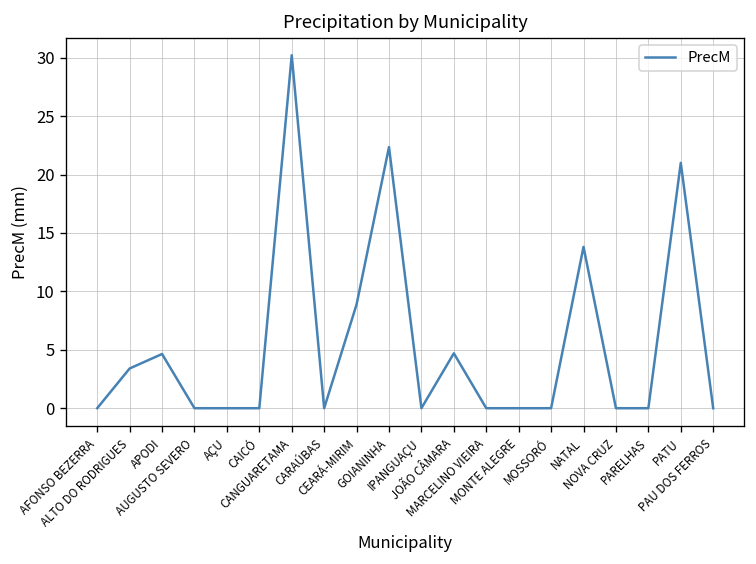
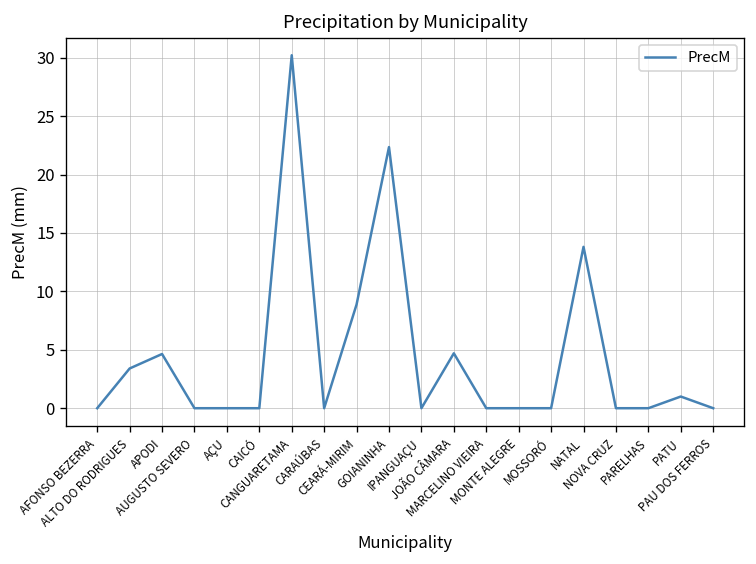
  {
    "AFONSO BEZERRA": 0,
    "ALTO DO RODRIGUES": 3,
    "APODI": 5,
    "AUGUSTO SEVERO": 0,
    "AÇU": 0,
    "CAICÓ": 0,
    "CANGUARETAMA": 30,
    "CARAÚBAS": 0,
    "CEARÁ-MIRIM": 9,
    "GOIANINHA": 22,
    "IPANGUAÇU": 0,
    "JOÃO CÂMARA": 5,
    "MARCELINO VIEIRA": 0,
    "MONTE ALEGRE": 0,
    "MOSSORÓ": 0,
    "NATAL": 14,
    "NOVA CRUZ": 0,
    "PARELHAS": 0,
-   "PATU": 21,
+   "PATU": 1,
    "PAU DOS FERROS": 0
  }
